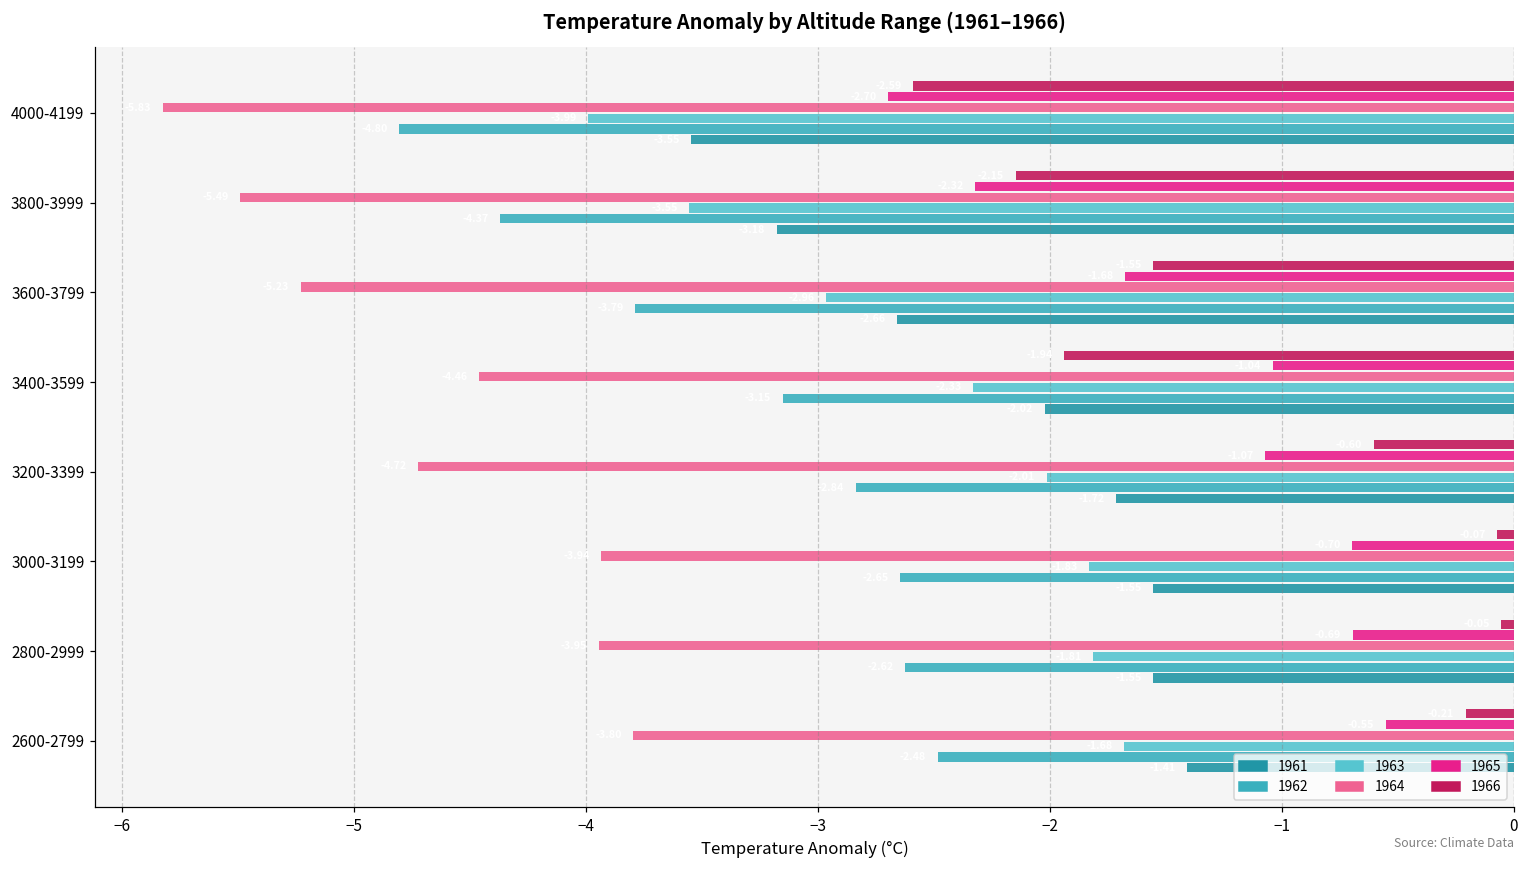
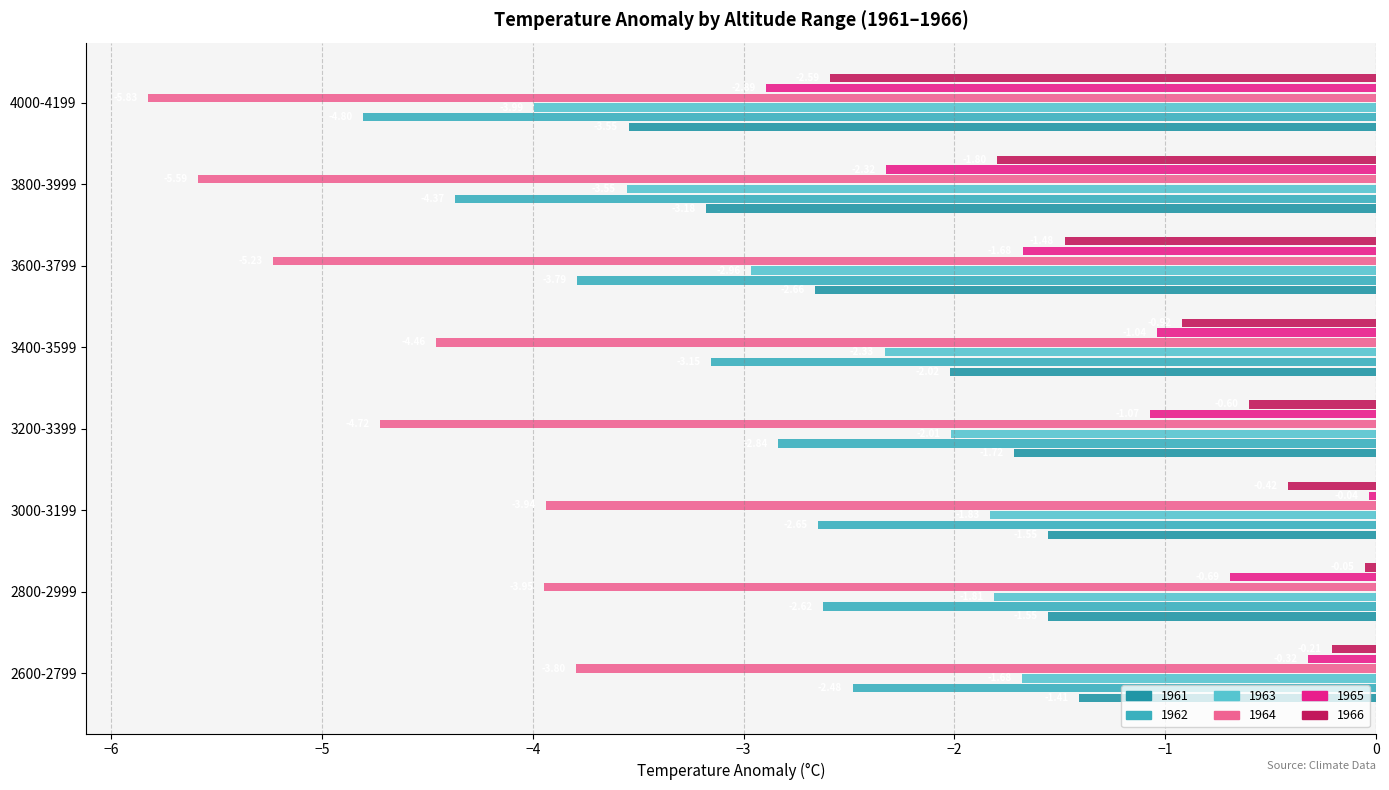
  {
    "1964": {
      "4000-4199": -5.83,
-     "3800-3999": -5.49,
+     "3800-3999": -5.59,
      "3600-3799": -5.23,
      "3400-3599": -4.46,
      "3200-3399": -4.72,
      "3000-3199": -3.94,
      "2800-2999": -3.95,
      "2600-2799": -3.80
    },
    "1965": {
-     "4000-4199": -2.70,
+     "4000-4199": -2.89,
      "3800-3999": -2.32,
      "3600-3799": -1.68,
      "3400-3599": -1.04,
      "3200-3399": -1.07,
-     "3000-3199": -0.70,
+     "3000-3199": -0.04,
      "2800-2999": -0.69,
-     "2600-2799": -0.55
+     "2600-2799": -0.32
    },
    "1966": {
      "4000-4199": -2.59,
-     "3800-3999": -2.15,
-     "3600-3799": -1.55,
-     "3400-3599": -1.94,
+     "3800-3999": -1.80,
+     "3600-3799": -1.48,
+     "3400-3599": -0.92,
      "3200-3399": -0.60,
-     "3000-3199": -0.07,
+     "3000-3199": -0.42,
      "2800-2999": -0.05,
      "2600-2799": -0.21
    }
  }
